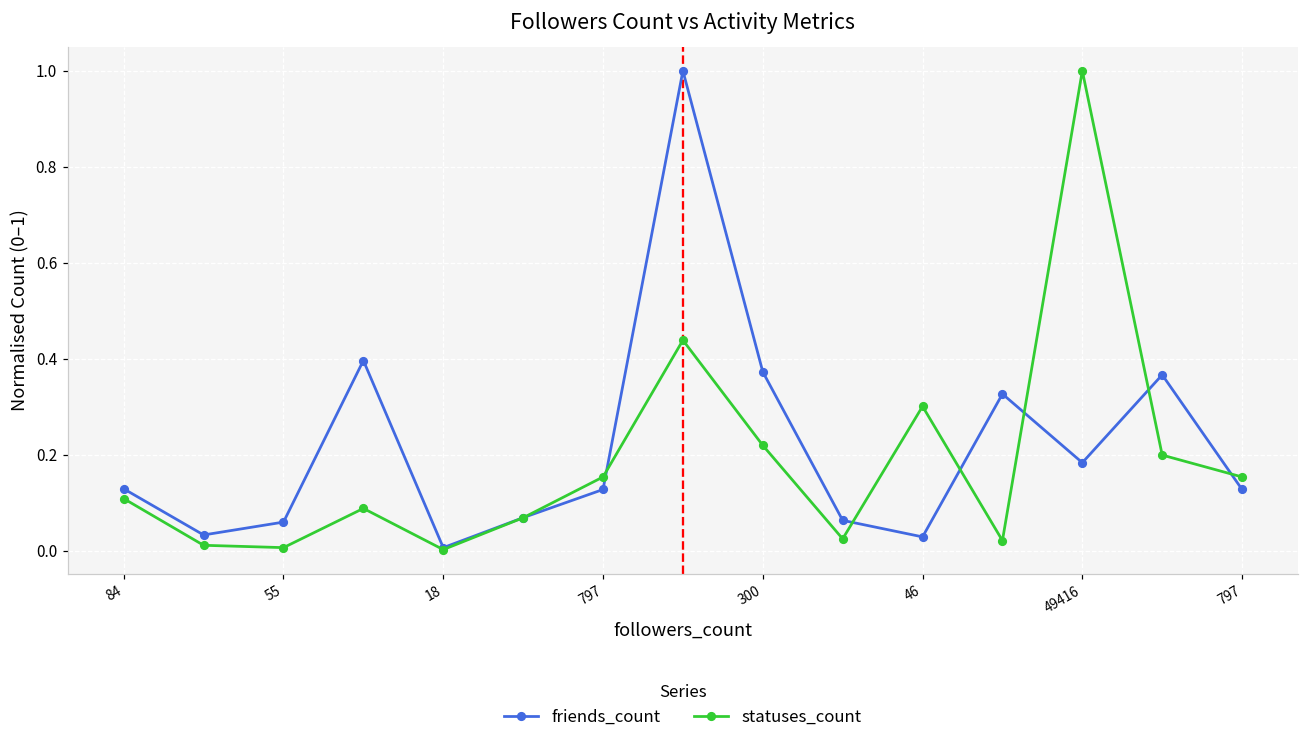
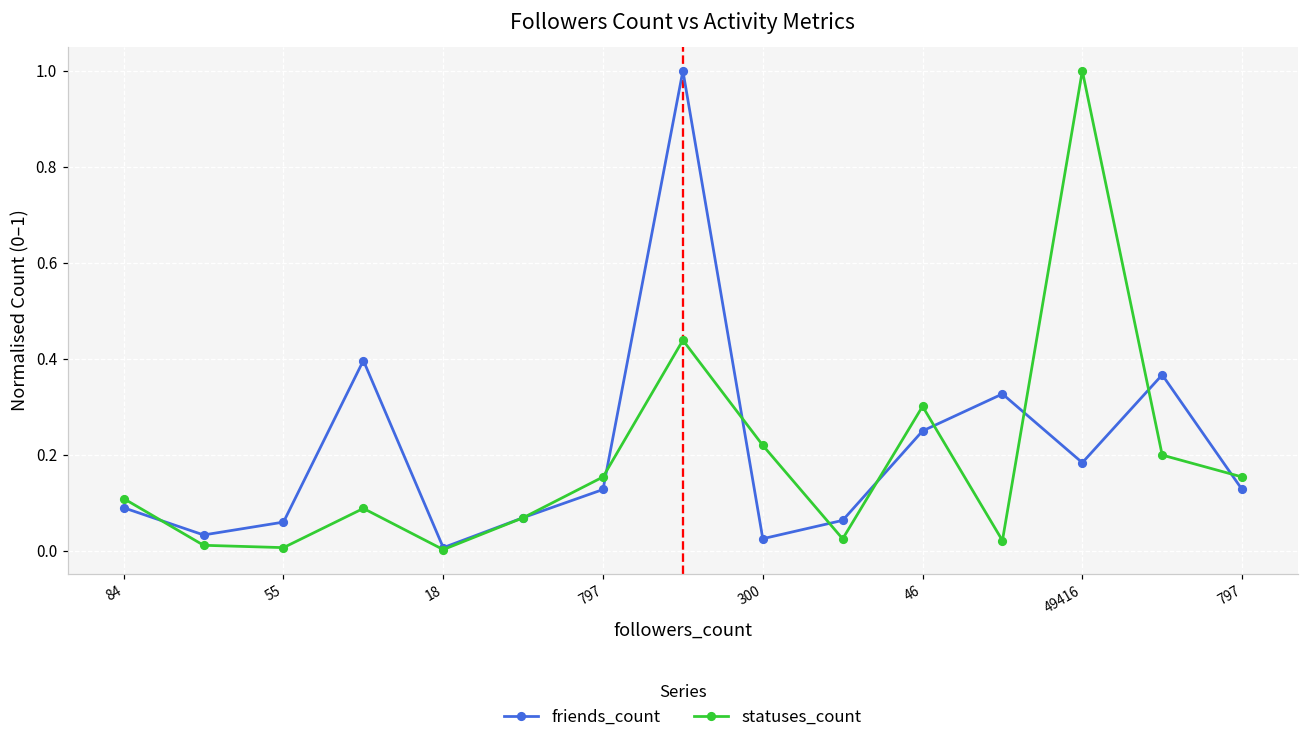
  {
    "friends_count": {
-     "84": 0.13,
+     "84": 0.09,
      "55": 0.06,
-     "300": 0.37,
-     "46": 0.03,
+     "300": 0.02,
+     "46": 0.25,
      "49416": 0.18
    },
    "statuses_count": {
      "84": 0.11,
      "55": 0.01,
      "300": 0.22,
      "46": 0.30,
      "49416": 1.00
    }
  }
